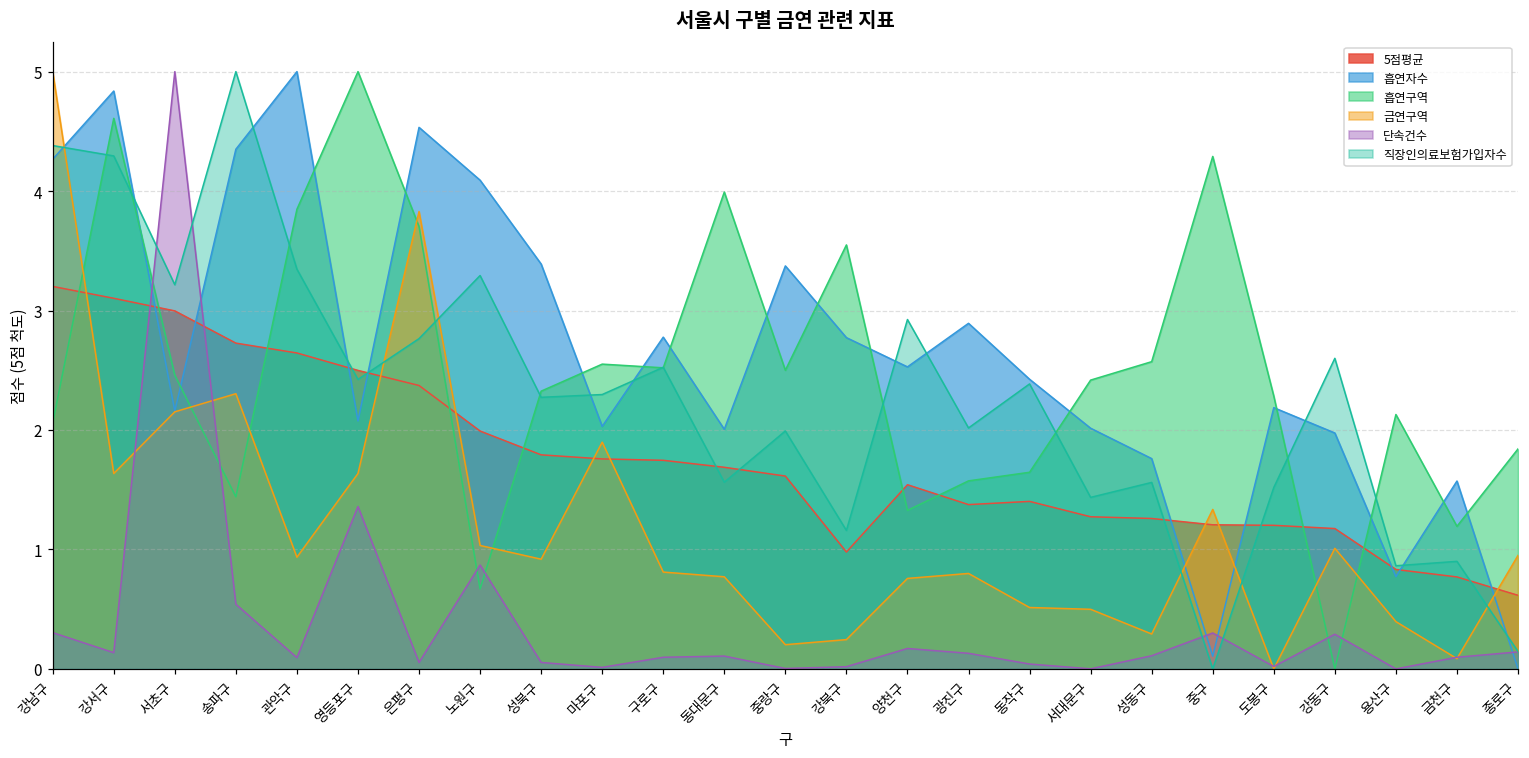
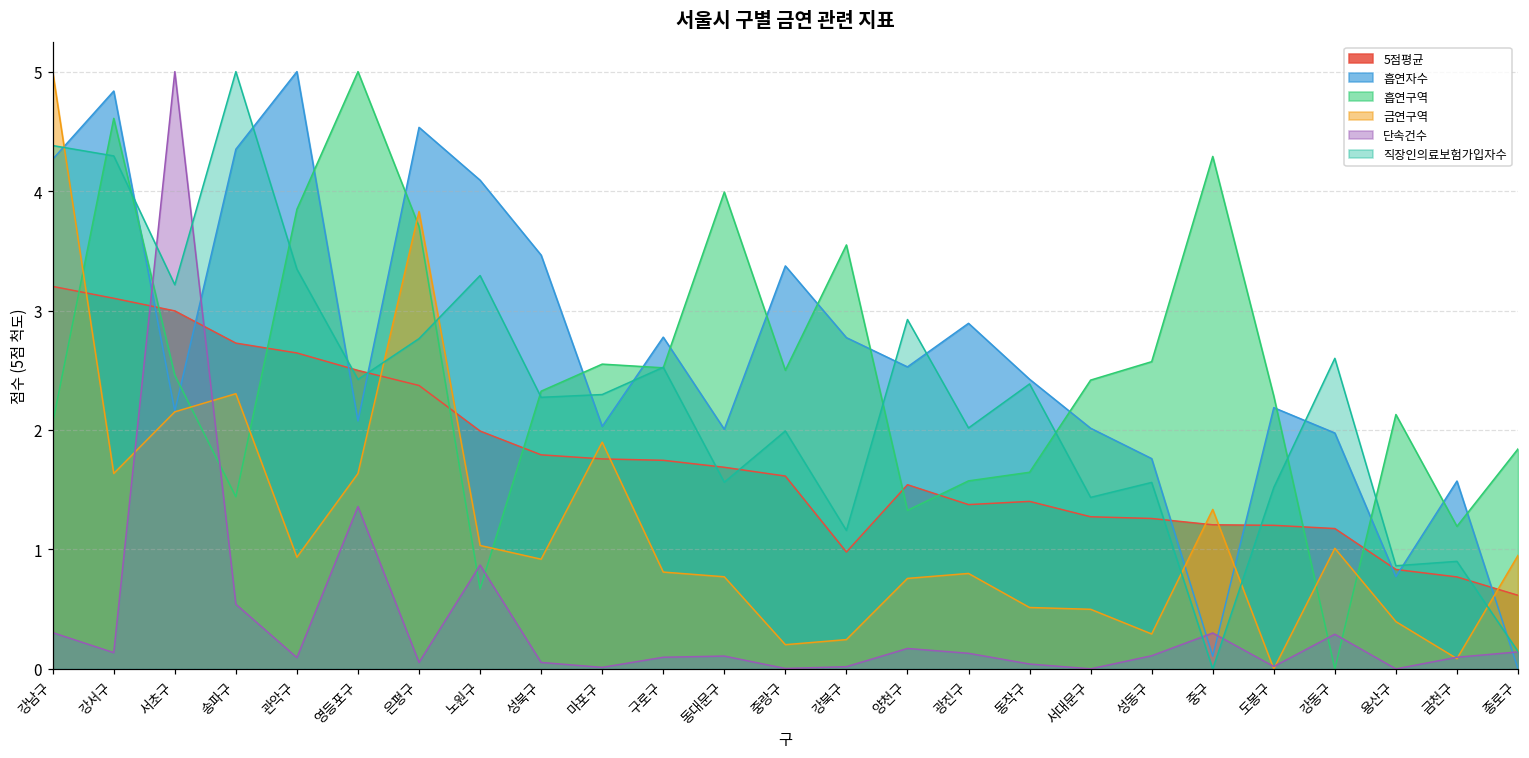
  {
    "5점평균": {
      "강남구": 3.20,
      "강서구": 3.10,
      "서초구": 3.00,
      "송파구": 2.73,
      "관악구": 2.64,
      "영등포구": 2.50,
      "은평구": 2.37,
      "노원구": 1.99,
      "성북구": 1.79,
      "마포구": 1.76,
      "구로구": 1.75,
      "동대문구": 1.69,
      "중랑구": 1.61,
      "강북구": 0.98,
      "양천구": 1.54,
      "광진구": 1.38,
      "동작구": 1.40,
      "서대문구": 1.27,
      "성동구": 1.26,
      "중구": 1.21,
      "도봉구": 1.20,
      "강동구": 1.17,
      "용산구": 0.83,
      "금천구": 0.77,
      "종로구": 0.62
    },
    "흡연자수": {
      "강남구": 4.27,
      "강서구": 4.84,
      "송파구": 4.35,
      "관악구": 5.00,
      "영등포구": 2.08,
      "은평구": 4.53,
      "노원구": 4.09,
-     "성북구": 3.39,
+     "성북구": 3.46,
      "마포구": 2.03,
      "구로구": 2.78,
      "동대문구": 2.01,
      "중랑구": 3.37,
      "강북구": 2.77,
      "양천구": 2.53,
      "광진구": 2.89,
      "동작구": 2.42,
      "서대문구": 2.01,
      "성동구": 1.76,
      "중구": 0.11,
      "도봉구": 2.19,
      "강동구": 1.97,
      "용산구": 0.77,
      "금천구": 1.57,
      "종로구": 0.00
    },
    "금연구역": {
      "강남구": 5.00,
      "강서구": 1.64,
      "송파구": 2.30,
      "관악구": 0.94,
      "영등포구": 1.64,
      "은평구": 3.83,
      "노원구": 1.03,
      "성북구": 0.92,
      "마포구": 1.90,
      "구로구": 0.81,
      "동대문구": 0.77,
      "중랑구": 0.20,
      "강북구": 0.25,
      "양천구": 0.76,
      "광진구": 0.80,
      "동작구": 0.51,
      "서대문구": 0.50,
      "성동구": 0.29,
      "중구": 1.33,
      "강동구": 1.01,
      "용산구": 0.40,
      "종로구": 0.95
    },
    "단속건수": {
      "강남구": 0.30,
      "강서구": 0.14,
      "서초구": 5.00,
      "송파구": 0.54,
      "관악구": 0.09,
      "영등포구": 1.36,
      "은평구": 0.05,
      "노원구": 0.87,
      "성북구": 0.05,
      "마포구": 0.01,
      "구로구": 0.10,
      "동대문구": 0.11,
      "중랑구": 0.00,
      "강북구": 0.02,
      "양천구": 0.17,
      "광진구": 0.13,
      "동작구": 0.04,
      "서대문구": 0.00,
      "성동구": 0.11,
      "중구": 0.30,
      "강동구": 0.29,
      "용산구": 0.00
    }
  }
